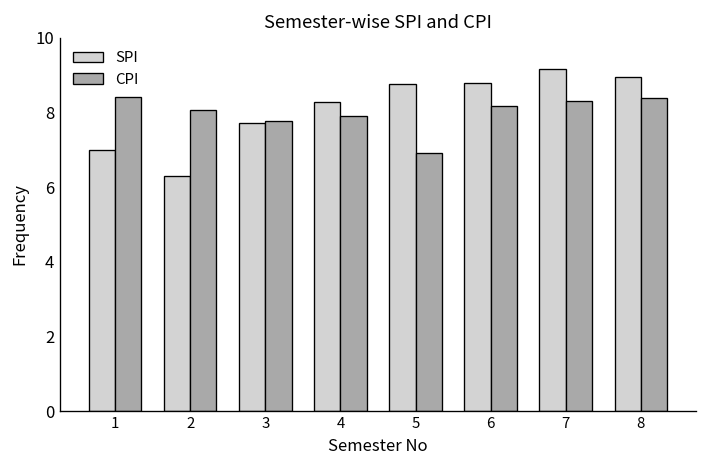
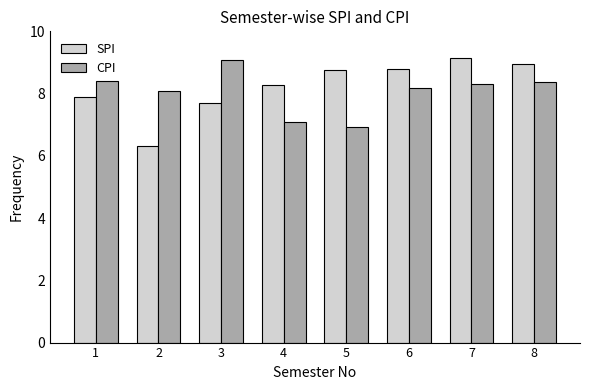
  {
    "SPI": {
-     "1": 7.0,
+     "1": 7.9,
      "2": 6.3,
      "3": 7.7,
      "4": 8.3,
      "5": 8.8,
      "6": 8.8,
      "7": 9.2,
      "8": 9.0
    },
    "CPI": {
      "1": 8.4,
      "2": 8.1,
-     "3": 7.8,
-     "4": 7.9,
+     "3": 9.1,
+     "4": 7.1,
      "5": 6.9,
      "6": 8.2,
      "7": 8.3,
      "8": 8.4
    }
  }
